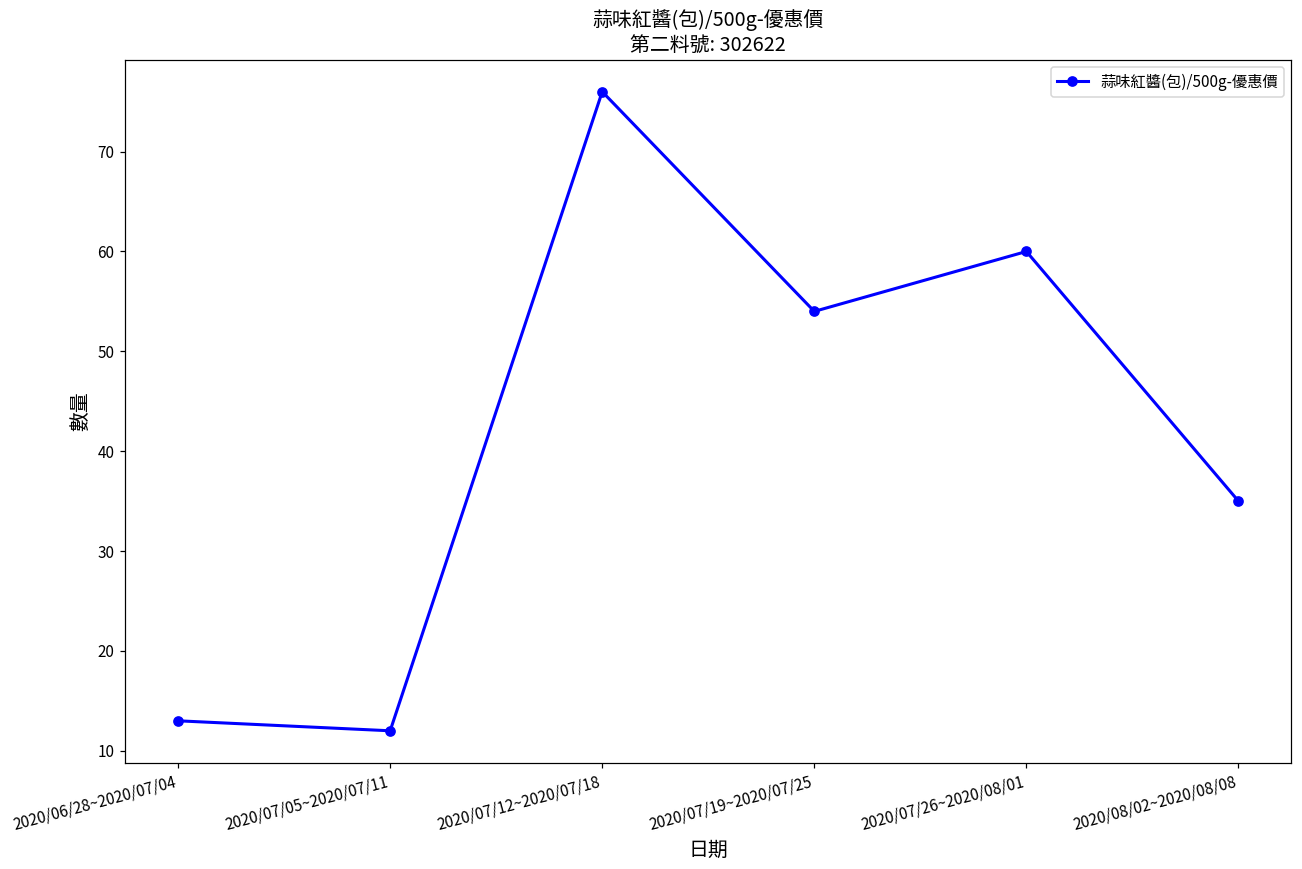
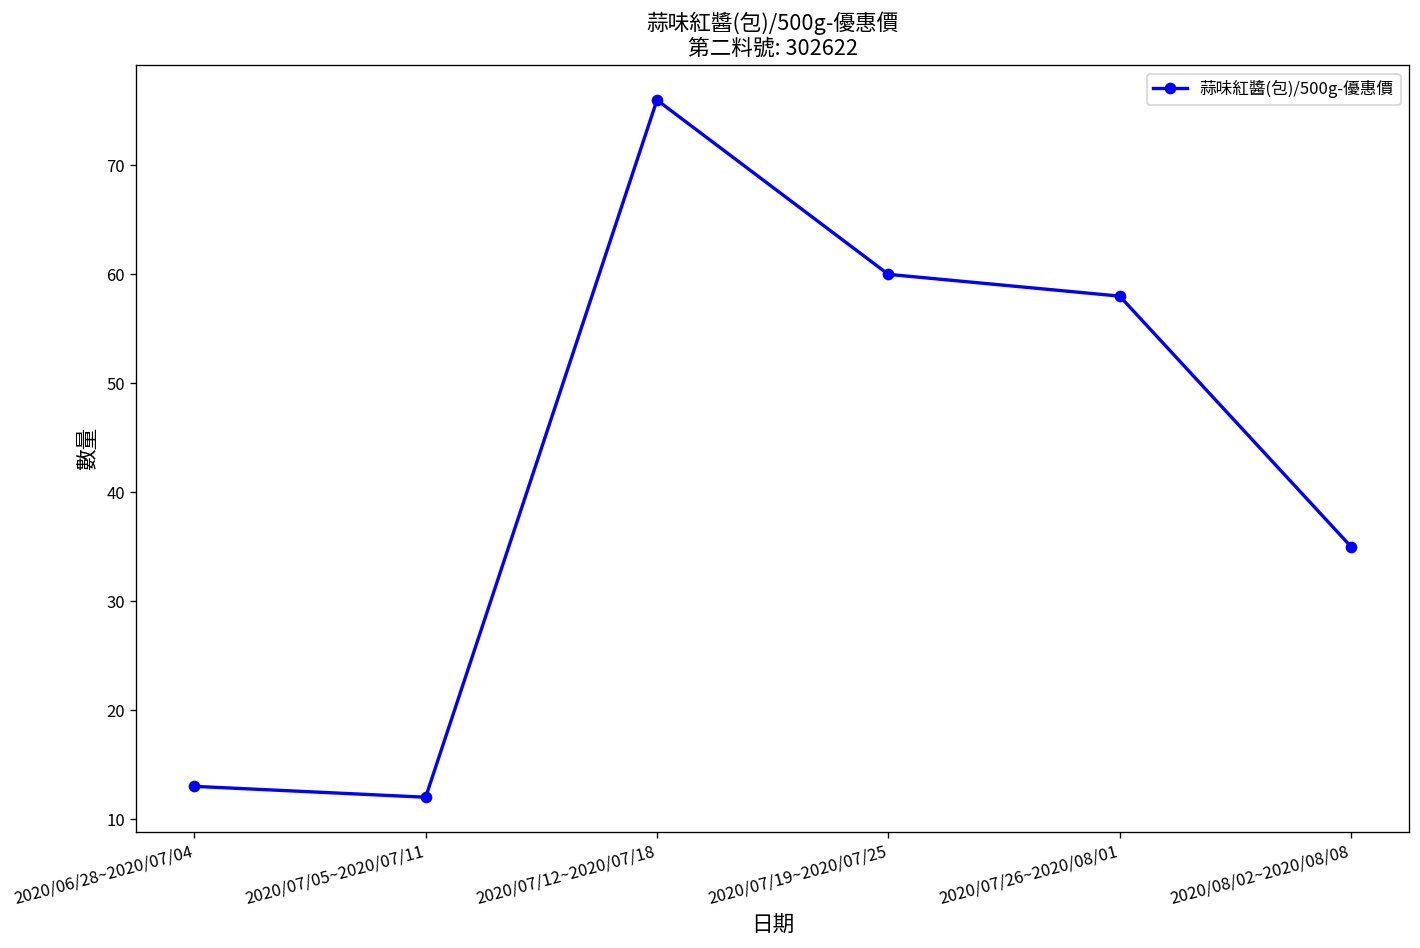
  {
    "2020/06/28~2020/07/04": 13,
    "2020/07/05~2020/07/11": 12,
    "2020/07/12~2020/07/18": 76,
-   "2020/07/19~2020/07/25": 54,
-   "2020/07/26~2020/08/01": 60,
+   "2020/07/19~2020/07/25": 60,
+   "2020/07/26~2020/08/01": 58,
    "2020/08/02~2020/08/08": 35
  }
